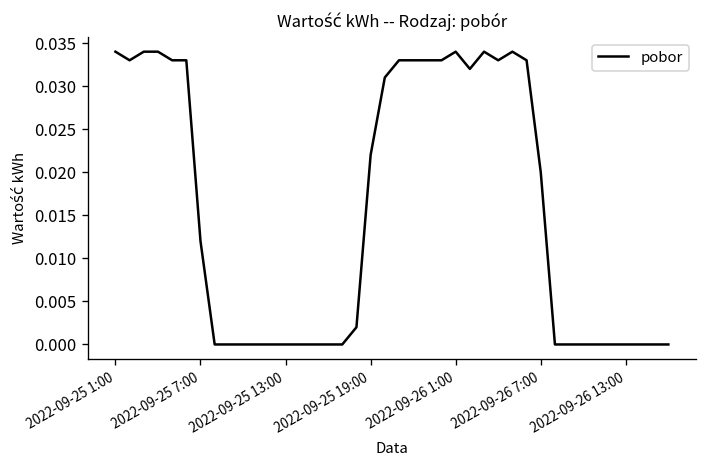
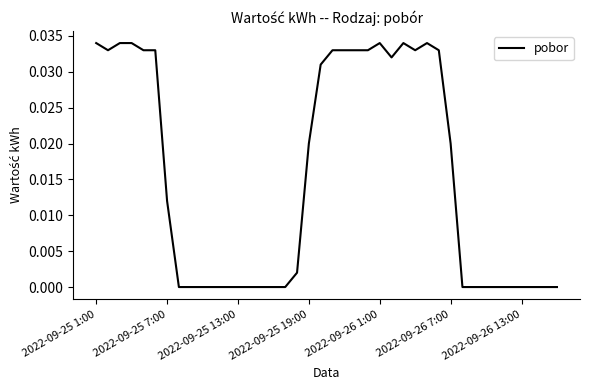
  {
    "2022-09-25 1:00": 0.034,
    "2022-09-25 7:00": 0.012,
    "2022-09-25 13:00": 0.000,
-   "2022-09-25 19:00": 0.022,
+   "2022-09-25 19:00": 0.020,
    "2022-09-26 1:00": 0.034,
    "2022-09-26 7:00": 0.020,
    "2022-09-26 13:00": 0.000
  }
